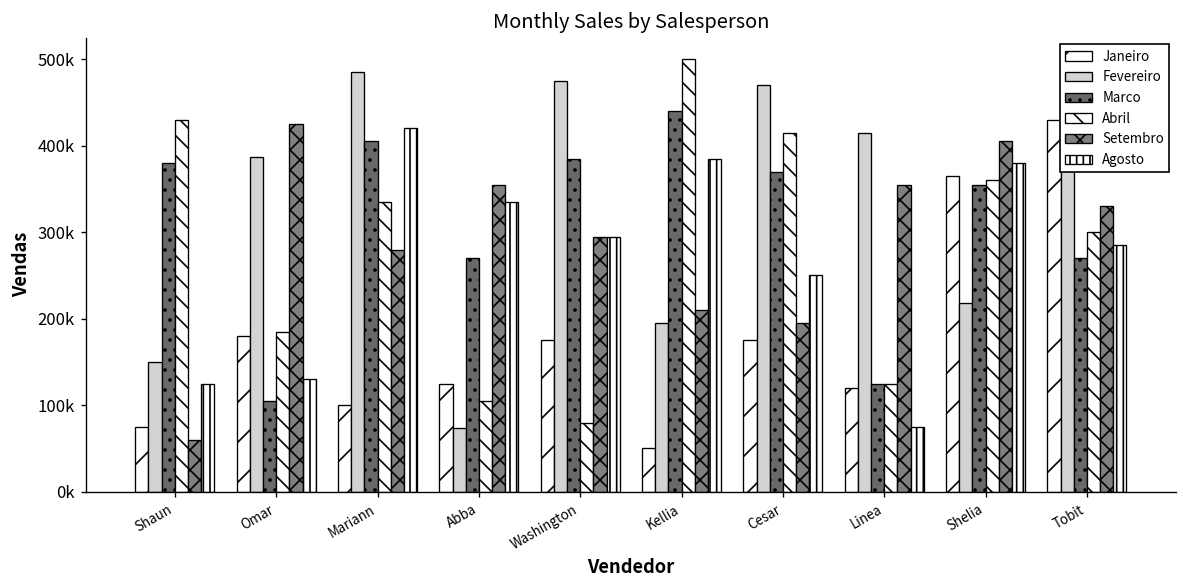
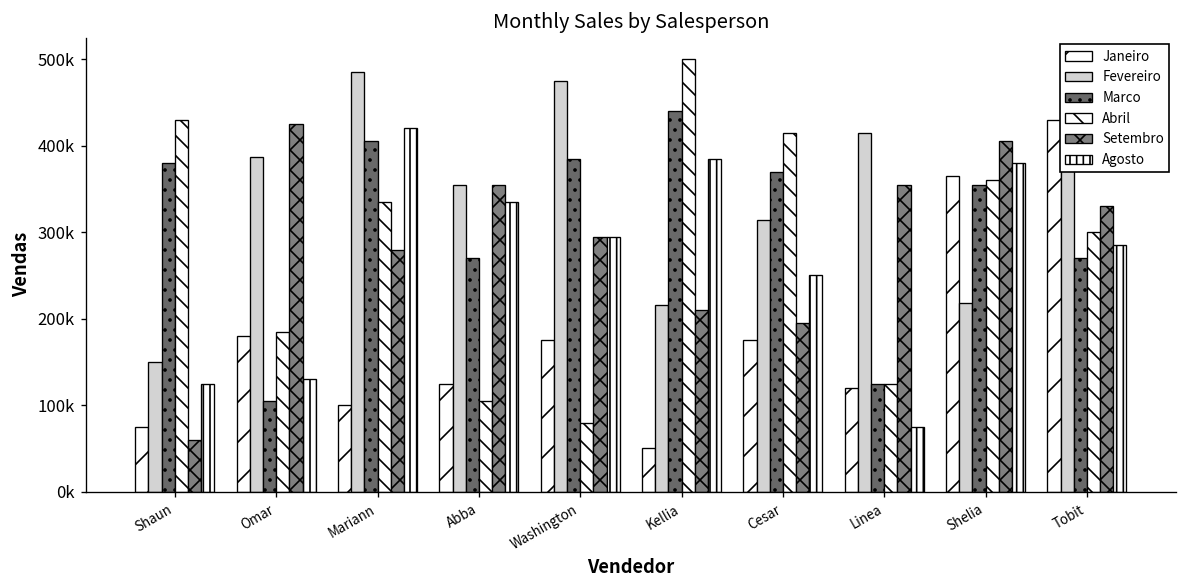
  {
    "Fevereiro": {
      "Shaun": 150000,
      "Omar": 390000,
      "Mariann": 490000,
-     "Abba": 70000,
+     "Abba": 360000,
      "Washington": 480000,
-     "Kellia": 200000,
-     "Cesar": 470000,
+     "Kellia": 220000,
+     "Cesar": 310000,
      "Linea": 420000,
      "Shelia": 220000
    }
  }
